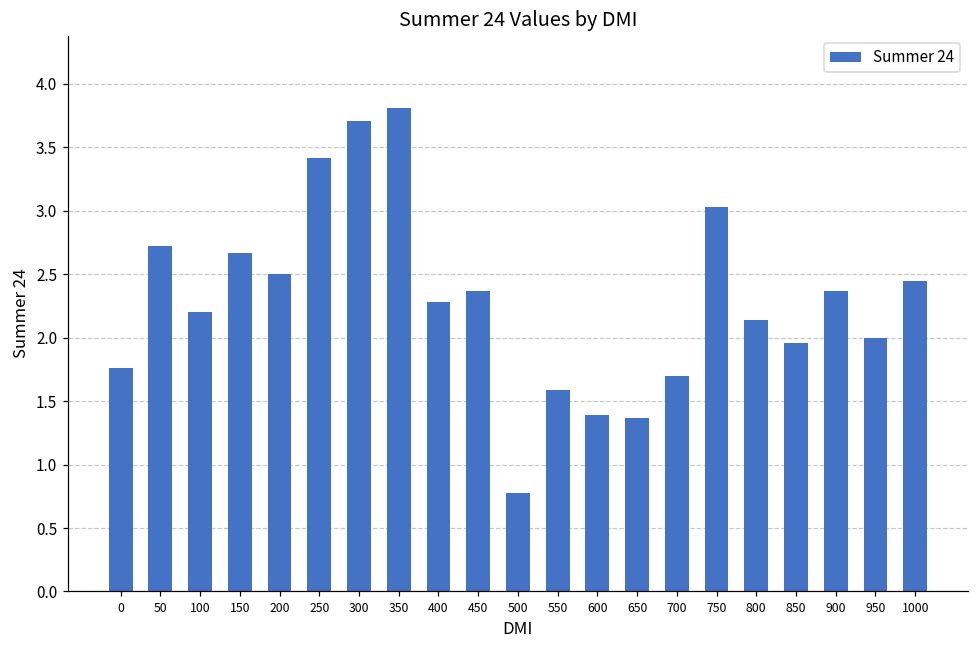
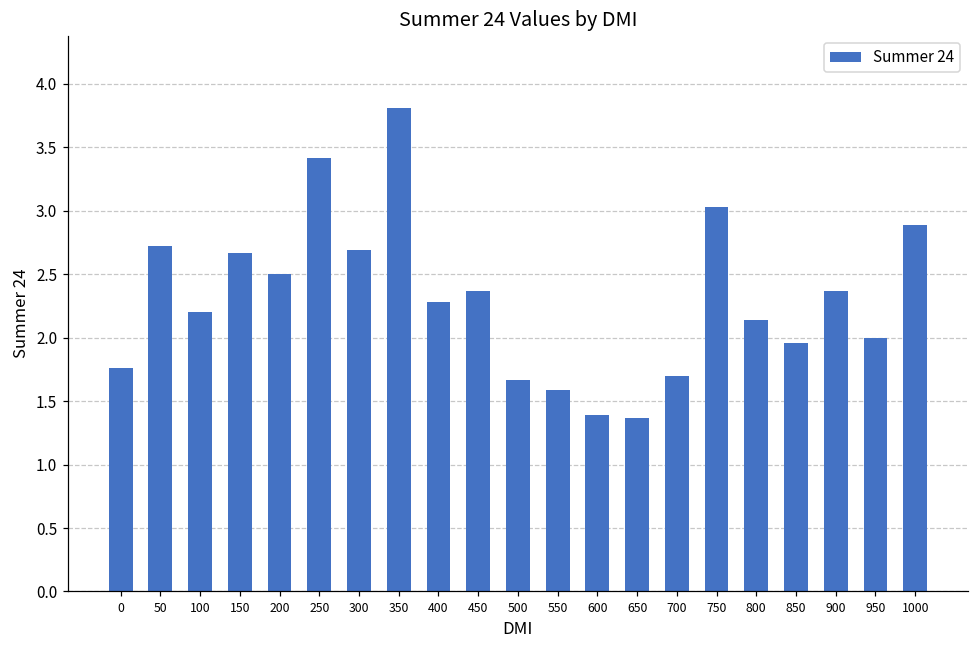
  {
    "0": 1.76,
    "50": 2.72,
    "100": 2.20,
    "150": 2.67,
    "200": 2.50,
    "250": 3.42,
-   "300": 3.71,
+   "300": 2.69,
    "350": 3.81,
    "400": 2.28,
    "450": 2.37,
-   "500": 0.78,
+   "500": 1.67,
    "550": 1.59,
    "600": 1.39,
    "650": 1.37,
    "700": 1.70,
    "750": 3.03,
    "800": 2.14,
    "850": 1.96,
    "900": 2.37,
    "950": 2.00,
-   "1000": 2.45
+   "1000": 2.89
  }
